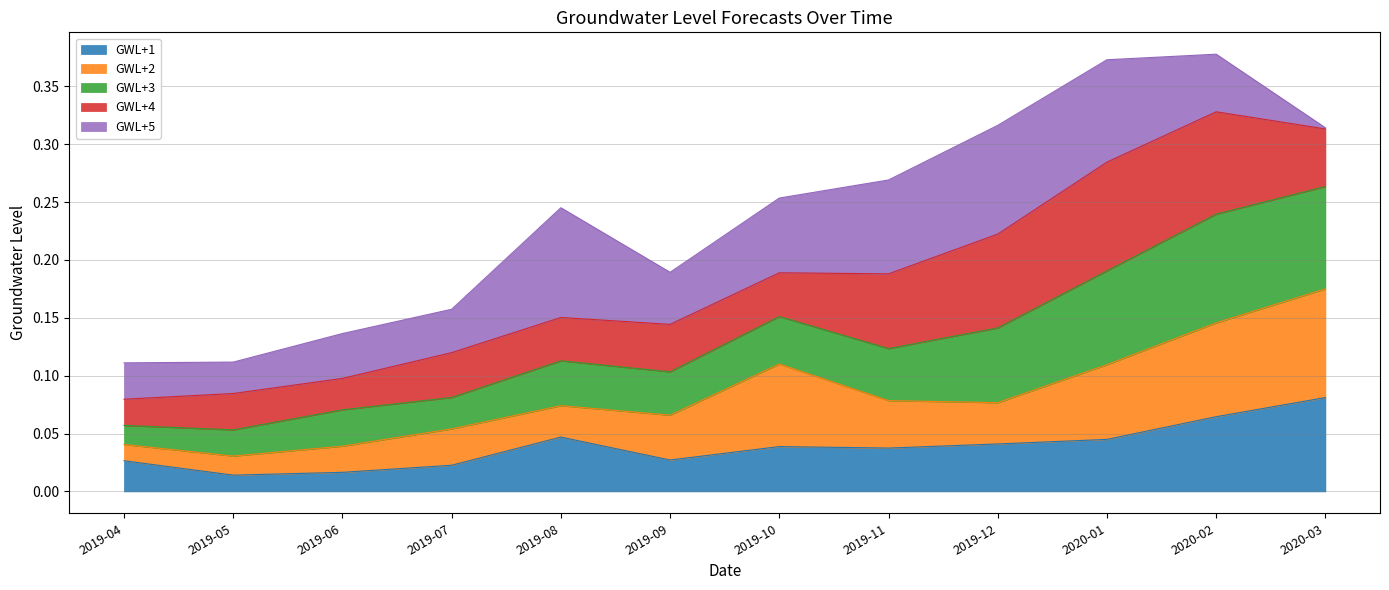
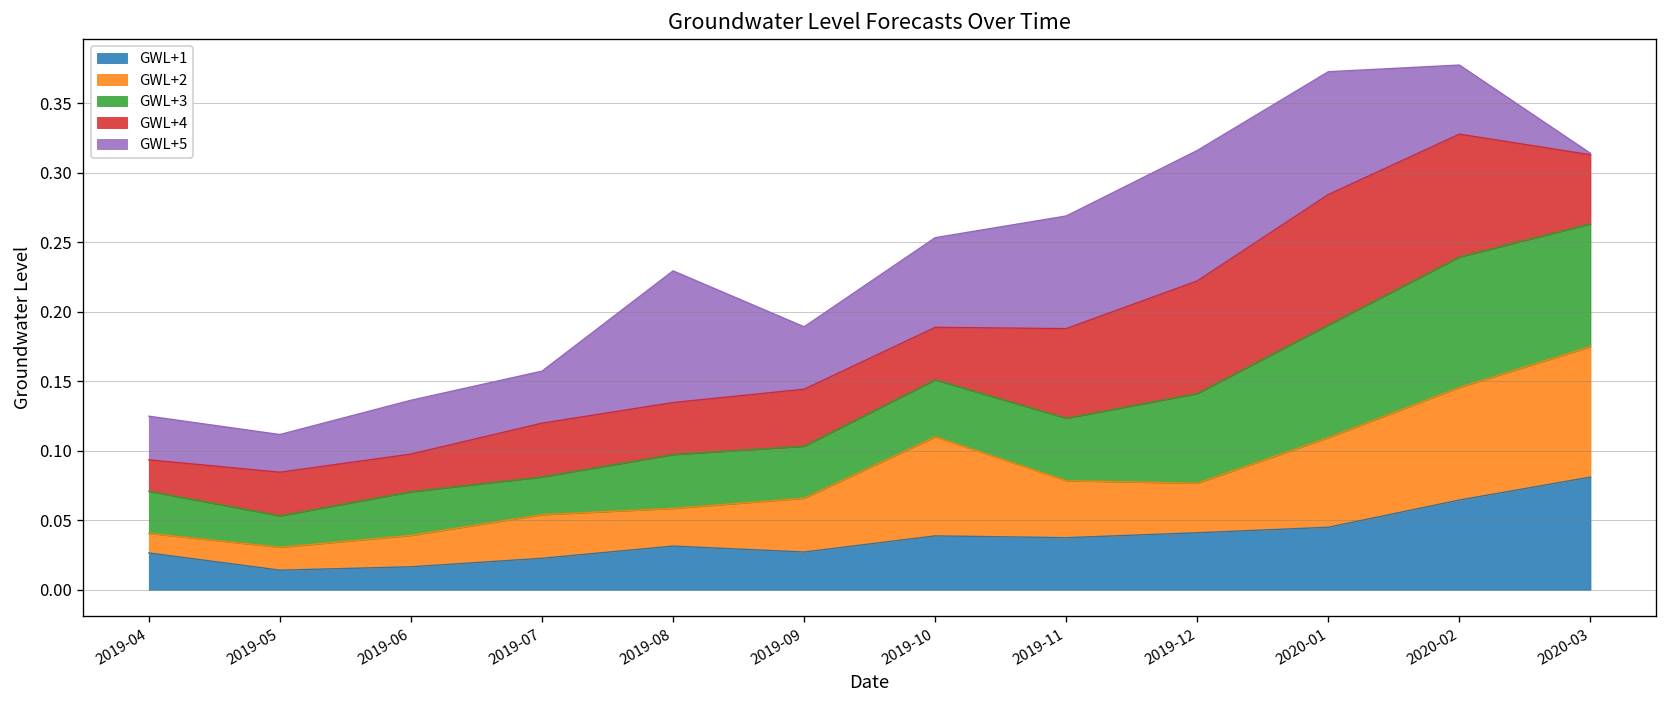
  {
    "GWL+1": {
      "2019-04": 0.026,
      "2019-05": 0.014,
      "2019-06": 0.016,
      "2019-07": 0.023,
-     "2019-08": 0.047,
+     "2019-08": 0.031,
      "2019-09": 0.027,
      "2019-10": 0.039,
      "2019-11": 0.037,
      "2019-12": 0.041,
      "2020-01": 0.045,
      "2020-02": 0.065,
      "2020-03": 0.081
    },
    "GWL+2": {
      "2019-04": 0.014,
      "2019-05": 0.016,
      "2019-06": 0.023,
      "2019-07": 0.031,
      "2019-08": 0.027,
      "2019-09": 0.039,
      "2019-10": 0.071,
      "2019-11": 0.041,
      "2019-12": 0.036,
      "2020-01": 0.065,
      "2020-02": 0.081,
      "2020-03": 0.094
    },
    "GWL+3": {
-     "2019-04": 0.016,
+     "2019-04": 0.030,
      "2019-05": 0.023,
      "2019-06": 0.031,
      "2019-07": 0.027,
      "2019-08": 0.039,
      "2019-09": 0.037,
      "2019-10": 0.041,
      "2019-11": 0.045,
      "2019-12": 0.065,
      "2020-01": 0.081,
      "2020-02": 0.094,
      "2020-03": 0.088
    },
    "GWL+4": {
      "2019-04": 0.023,
      "2019-05": 0.031,
      "2019-06": 0.027,
      "2019-07": 0.039,
      "2019-08": 0.037,
      "2019-09": 0.041,
      "2019-10": 0.038,
      "2019-11": 0.065,
      "2019-12": 0.081,
      "2020-01": 0.094,
      "2020-02": 0.088
    },
    "GWL+5": {
      "2019-04": 0.031,
      "2019-05": 0.027,
      "2019-06": 0.039,
      "2019-07": 0.037,
      "2019-08": 0.095,
      "2019-09": 0.045,
      "2019-10": 0.065,
      "2019-11": 0.081,
      "2019-12": 0.094,
      "2020-01": 0.088,
      "2020-02": 0.050
    }
  }
